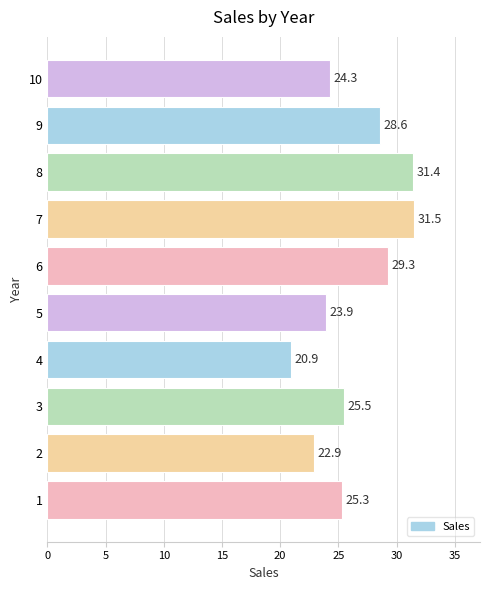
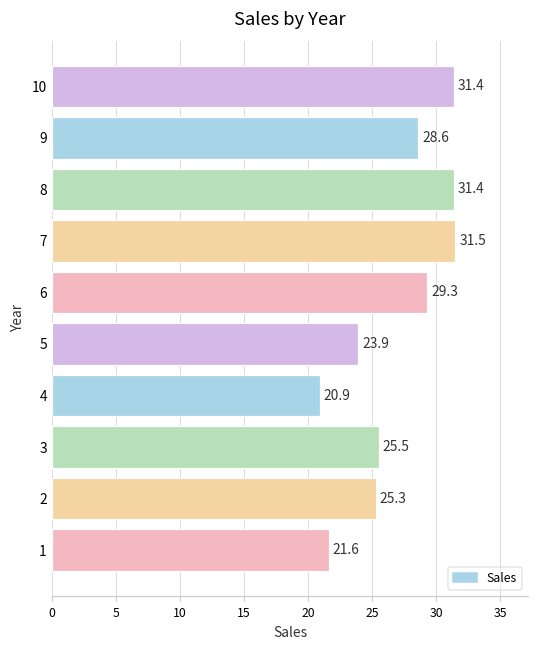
  {
-   "10": 24.3,
+   "10": 31.4,
    "9": 28.6,
    "8": 31.4,
    "7": 31.5,
    "6": 29.3,
    "5": 23.9,
    "4": 20.9,
    "3": 25.5,
-   "2": 22.9,
-   "1": 25.3
+   "2": 25.3,
+   "1": 21.6
  }
